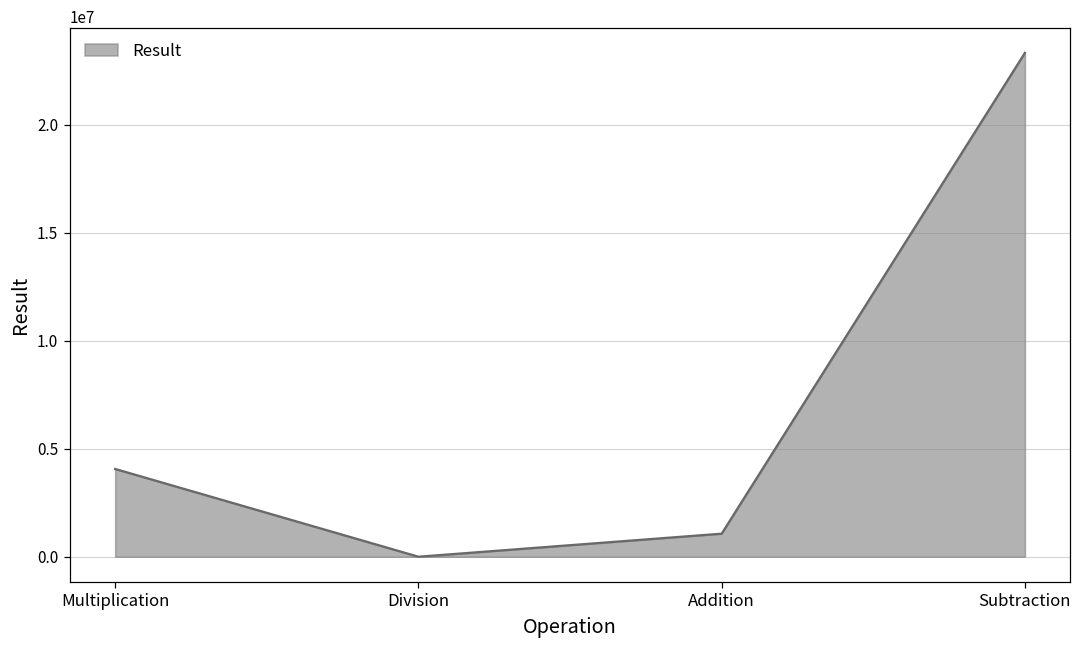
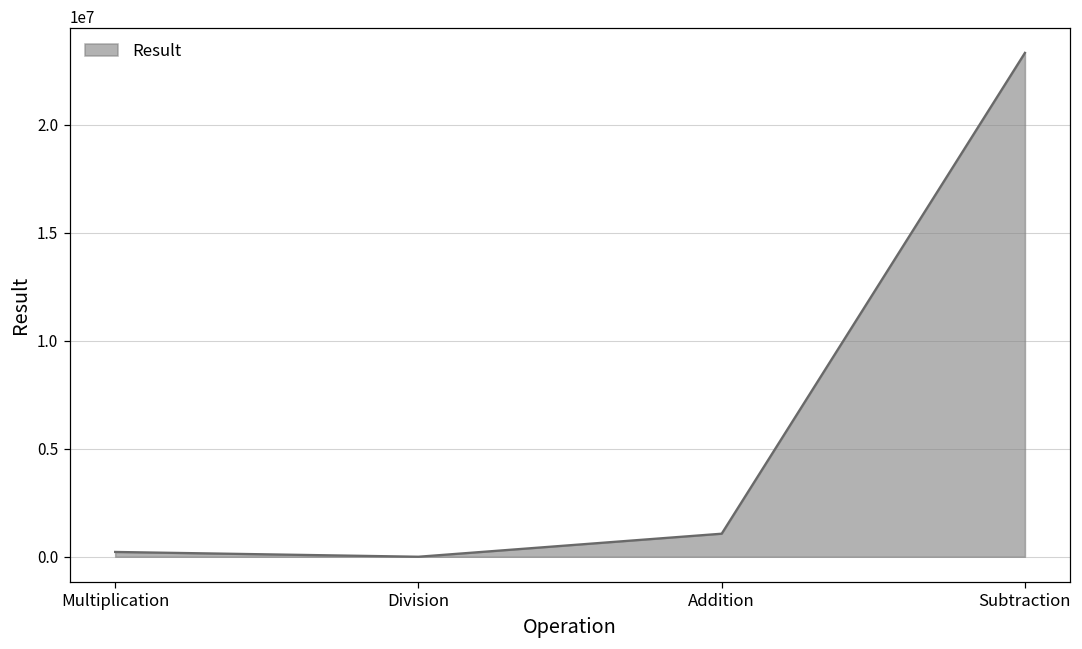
  {
-   "Multiplication": 4100000,
+   "Multiplication": 200000,
    "Division": 0,
    "Addition": 1100000,
    "Subtraction": 23300000
  }
